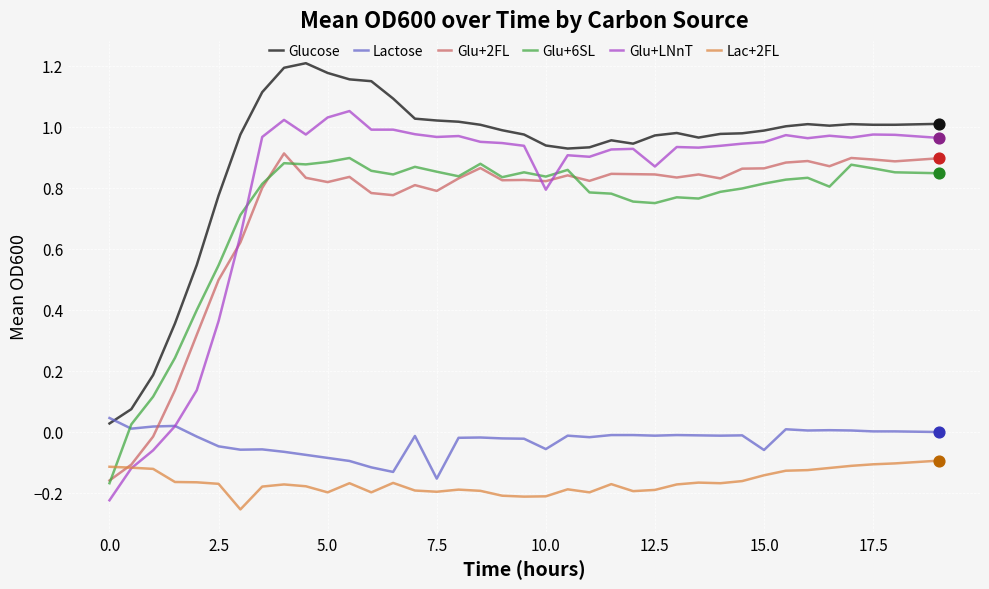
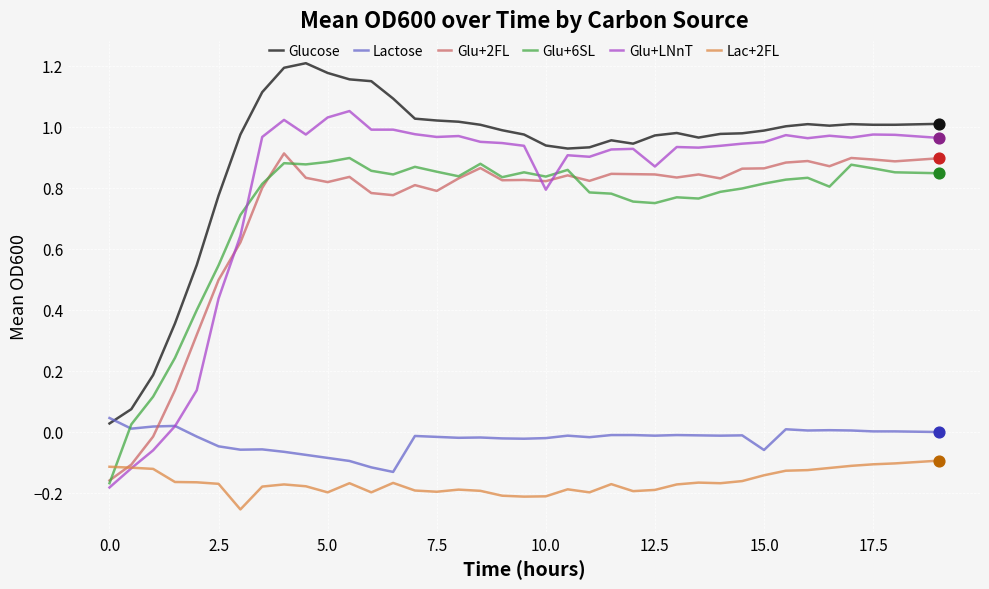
  {
    "Lactose": {
      "0.0": 0.05,
      "2.5": -0.05,
      "5.0": -0.09,
-     "7.5": -0.15,
-     "10.0": -0.06,
+     "7.5": -0.02,
+     "10.0": -0.02,
      "12.5": -0.01,
      "15.0": -0.06,
      "17.5": 0.00
    },
    "Glu+LNnT": {
-     "0.0": -0.23,
-     "2.5": 0.36,
+     "0.0": -0.18,
+     "2.5": 0.44,
      "5.0": 1.03,
      "7.5": 0.97,
      "10.0": 0.79,
      "12.5": 0.87,
      "15.0": 0.95,
      "17.5": 0.98
    }
  }
